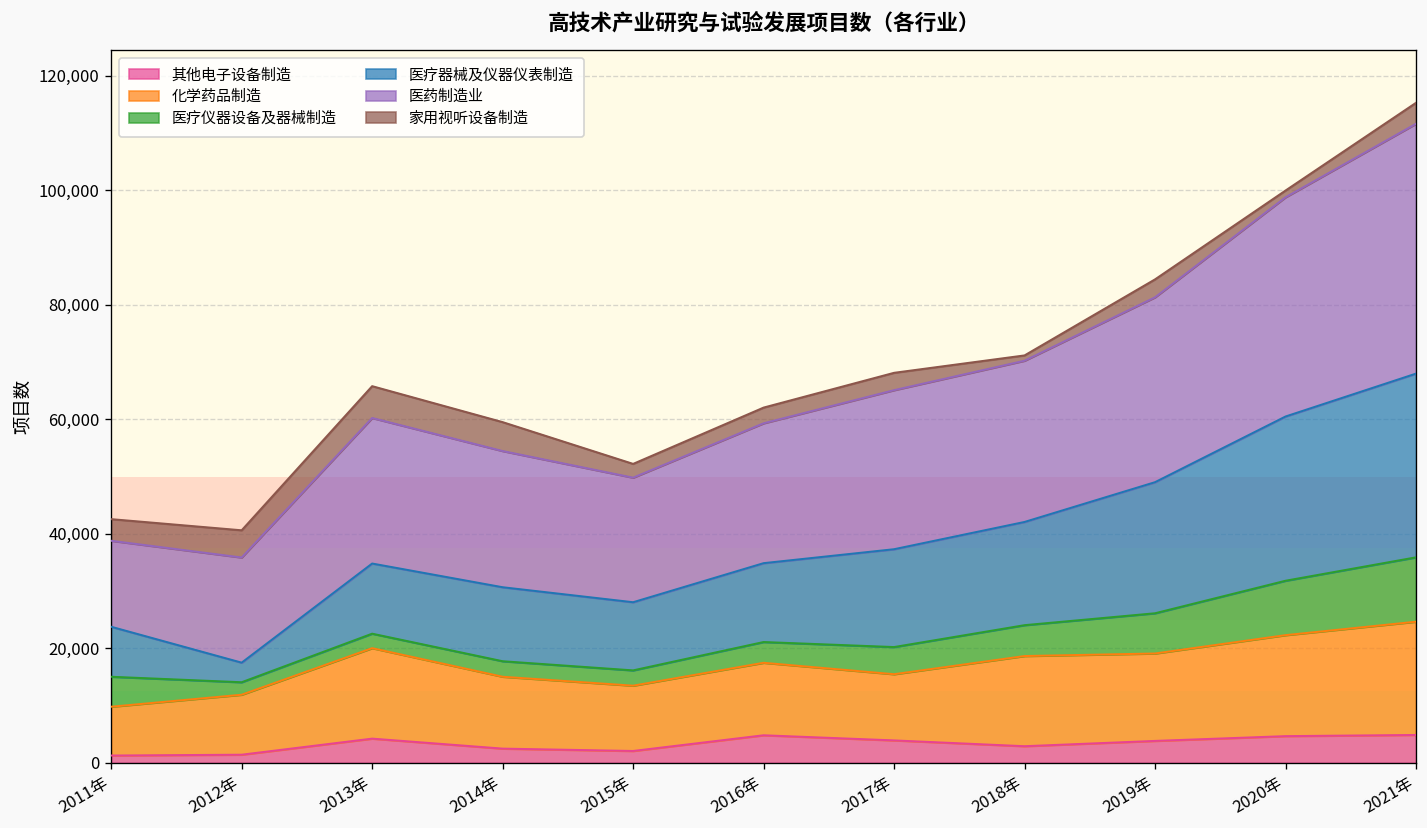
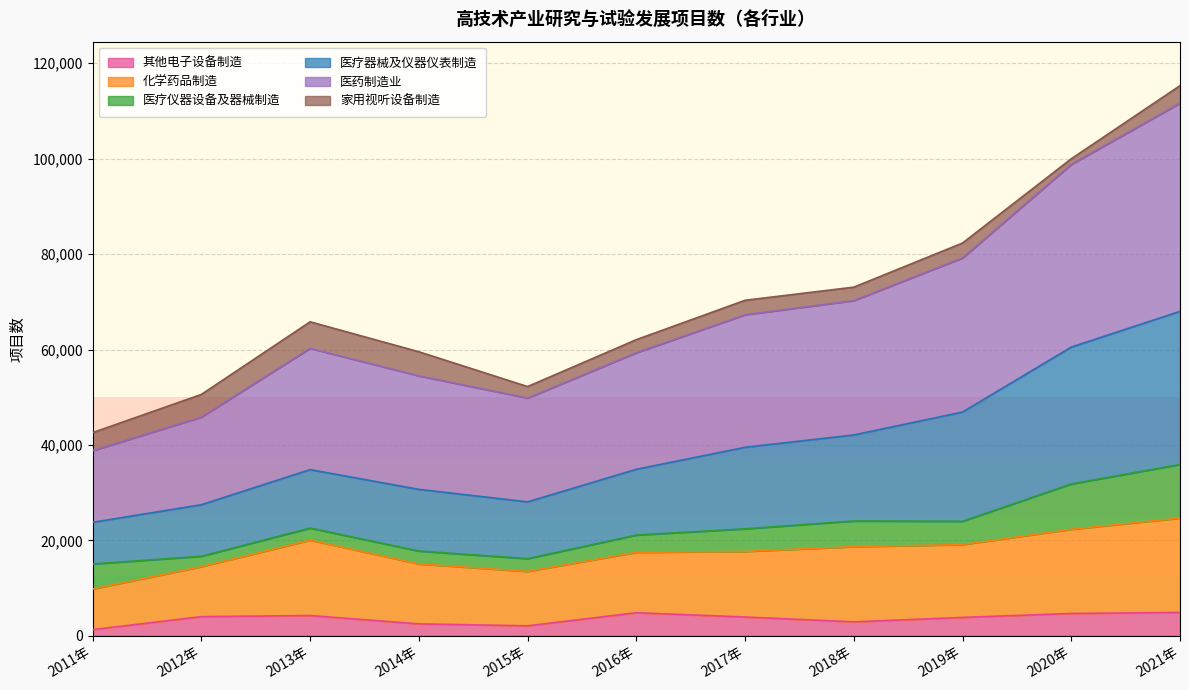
  {
    "其他电子设备制造": {
      "2011年": "1,000",
-     "2012年": "1,000",
+     "2012年": "4,000",
      "2013年": "4,000",
      "2014年": "2,000",
      "2015年": "2,000",
      "2016年": "5,000",
      "2017年": "4,000",
      "2018年": "3,000",
      "2019年": "4,000",
      "2020年": "5,000",
      "2021年": "5,000"
    },
    "化学药品制造": {
      "2011年": "9,000",
      "2012年": "10,000",
      "2013年": "16,000",
      "2014年": "13,000",
      "2015年": "11,000",
      "2016年": "13,000",
-     "2017年": "12,000",
+     "2017年": "14,000",
      "2018年": "16,000",
      "2019年": "15,000",
      "2020年": "18,000",
      "2021年": "20,000"
    },
    "医疗仪器设备及器械制造": {
      "2011年": "5,000",
      "2012年": "2,000",
      "2013年": "3,000",
      "2014年": "3,000",
      "2015年": "3,000",
      "2016年": "4,000",
      "2017年": "5,000",
      "2018年": "5,000",
-     "2019年": "7,000",
+     "2019年": "5,000",
      "2020年": "10,000",
      "2021年": "11,000"
    },
    "医疗器械及仪器仪表制造": {
      "2011年": "9,000",
-     "2012年": "3,000",
+     "2012年": "11,000",
      "2013年": "12,000",
      "2014年": "13,000",
      "2015年": "12,000",
      "2016年": "14,000",
      "2017年": "17,000",
      "2018年": "18,000",
      "2019年": "23,000",
      "2020年": "29,000",
      "2021年": "32,000"
    },
    "医药制造业": {
      "2011年": "15,000",
      "2012年": "18,000",
      "2013年": "25,000",
      "2014年": "24,000",
      "2015年": "22,000",
      "2016年": "24,000",
      "2017年": "28,000",
      "2018年": "28,000",
      "2019年": "32,000",
      "2020年": "38,000",
      "2021年": "44,000"
    },
    "家用视听设备制造": {
      "2011年": "4,000",
      "2012年": "5,000",
      "2013年": "6,000",
      "2014年": "5,000",
      "2015年": "2,000",
      "2016年": "3,000",
      "2017年": "3,000",
-     "2018年": "1,000",
+     "2018年": "3,000",
      "2019年": "3,000",
      "2020年": "1,000",
      "2021年": "4,000"
    }
  }
